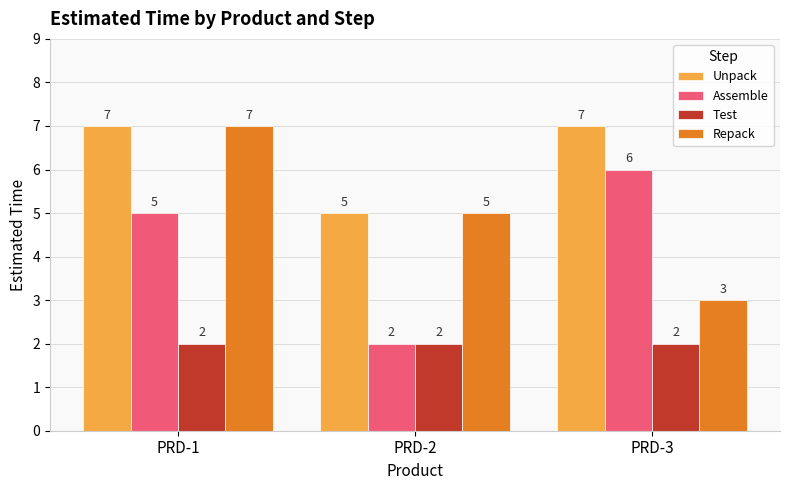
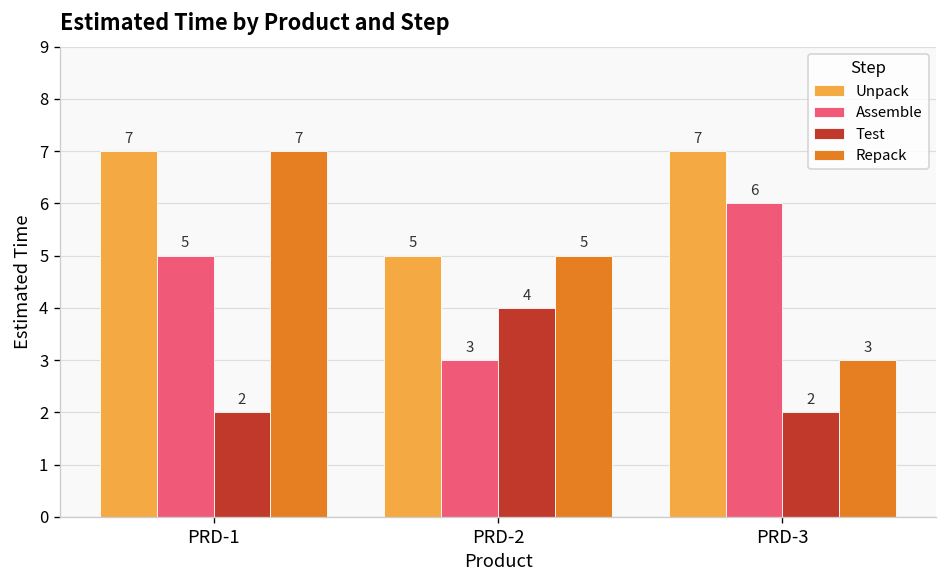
  {
    "Assemble": {
      "PRD-1": 5,
-     "PRD-2": 2,
+     "PRD-2": 3,
      "PRD-3": 6
    },
    "Test": {
      "PRD-1": 2,
-     "PRD-2": 2,
+     "PRD-2": 4,
      "PRD-3": 2
    }
  }
